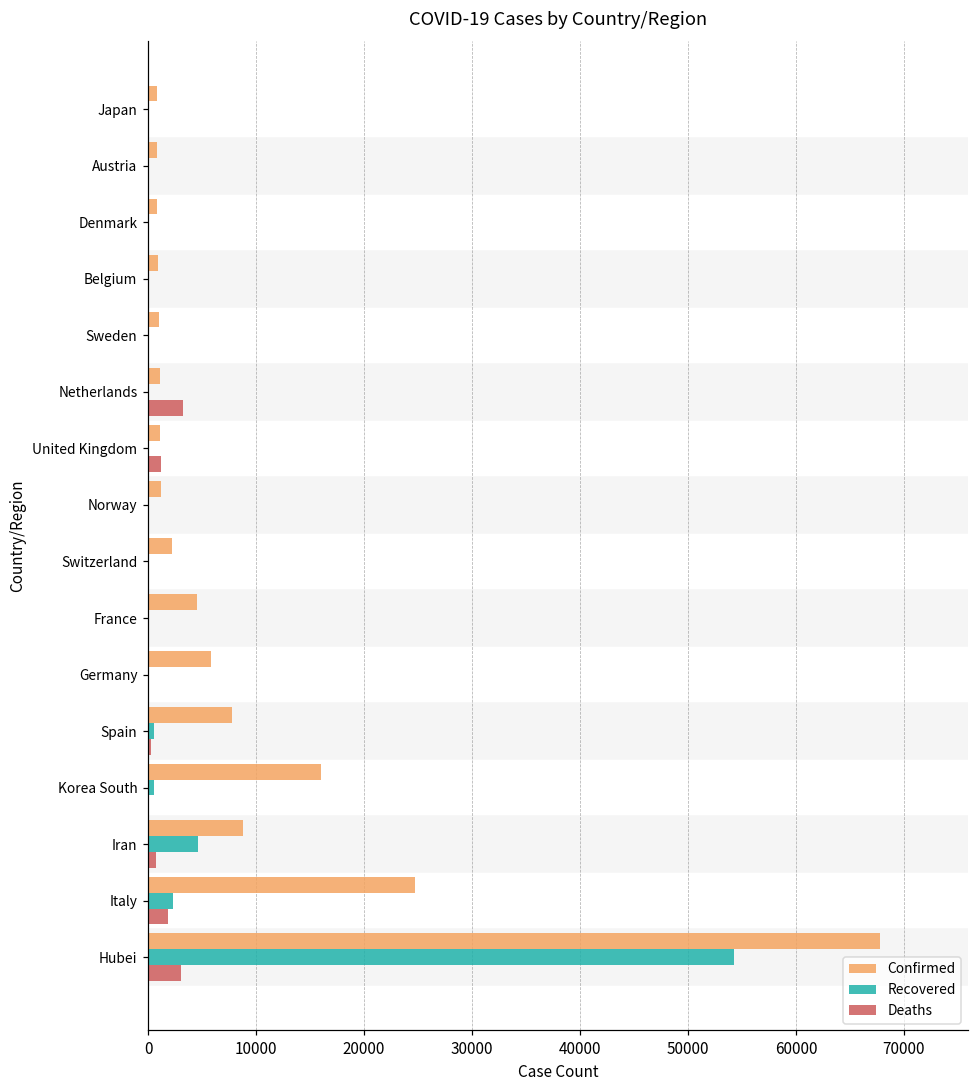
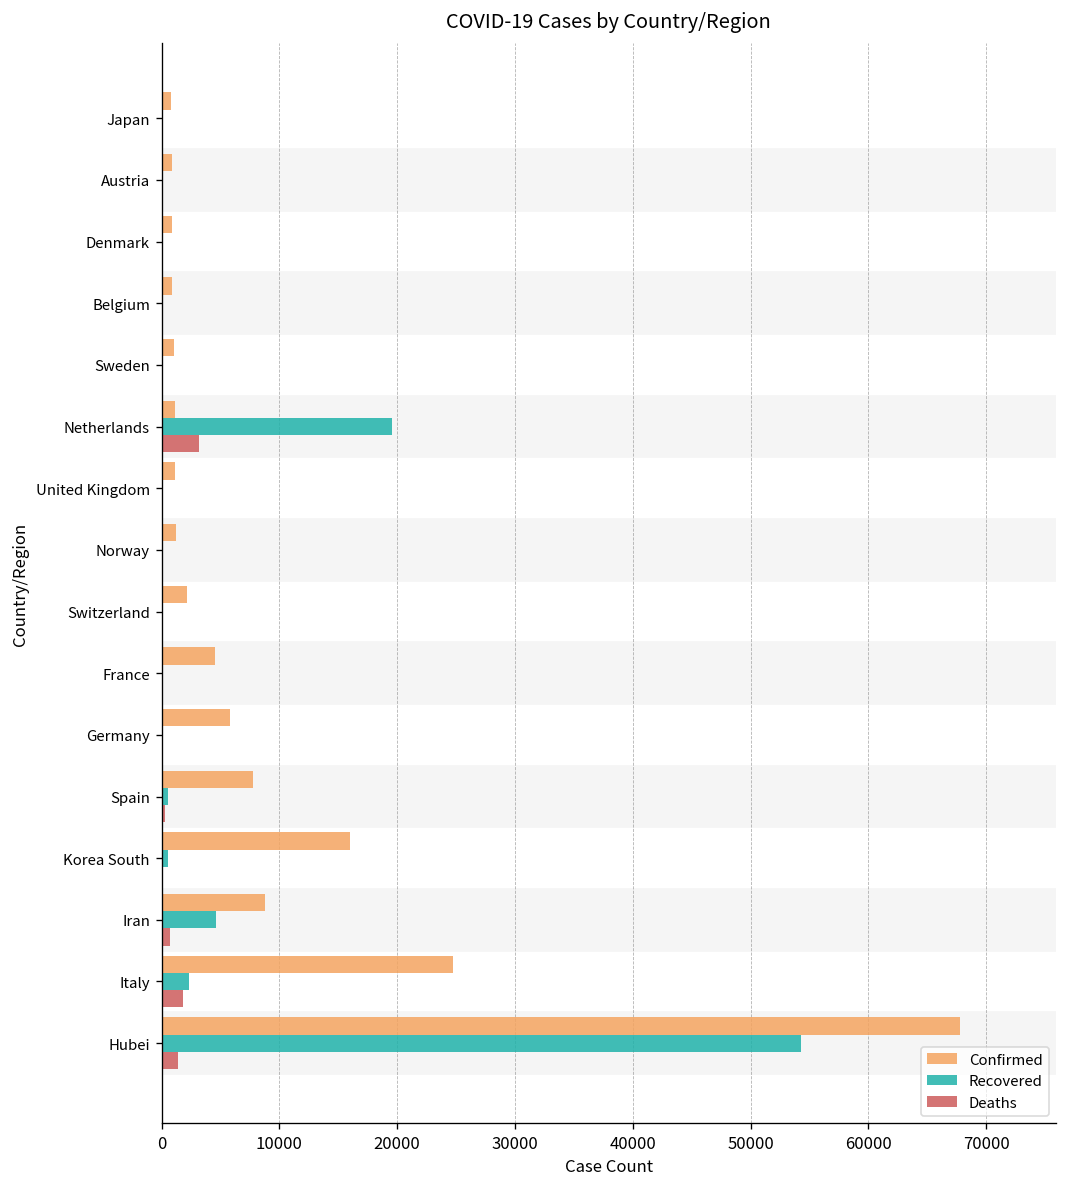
  {
    "Confirmed": {
      "Japan": 1000,
      "Austria": 1000,
      "Denmark": 1000,
      "Belgium": 1000,
      "Sweden": 1000,
      "Netherlands": 1000,
      "United Kingdom": 1000,
      "Norway": 1000,
      "Switzerland": 2000,
      "France": 4000,
      "Germany": 6000,
      "Spain": 8000,
      "Korea South": 16000,
      "Iran": 9000,
      "Italy": 25000,
      "Hubei": 68000
    },
    "Recovered": {
-     "Netherlands": 0,
+     "Netherlands": 20000,
      "Spain": 1000,
      "Korea South": 1000,
      "Iran": 5000,
      "Italy": 2000,
      "Hubei": 54000
    },
    "Deaths": {
      "Netherlands": 3000,
-     "United Kingdom": 1000,
+     "United Kingdom": 0,
      "Spain": 0,
      "Iran": 1000,
      "Italy": 2000,
-     "Hubei": 3000
+     "Hubei": 1000
    }
  }
